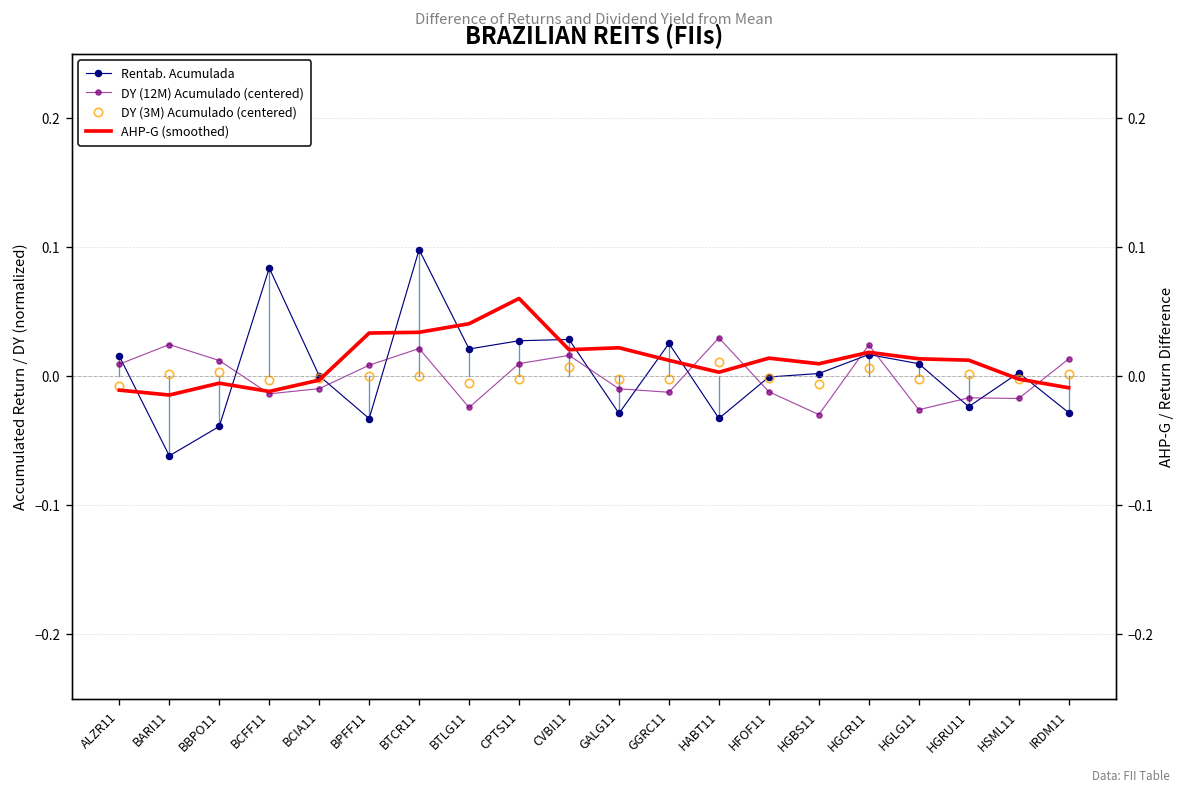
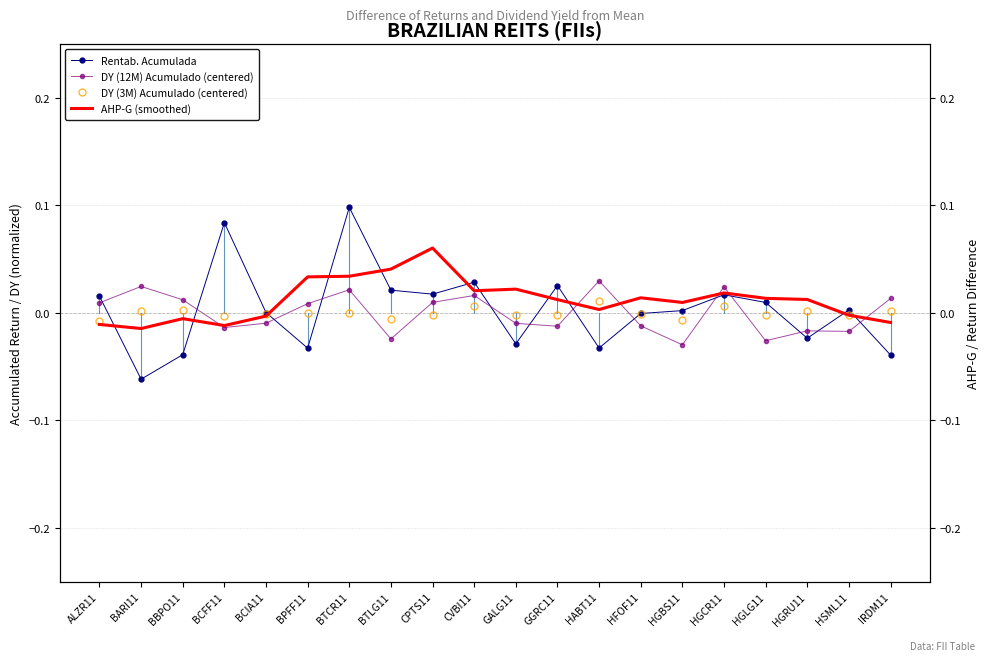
  {
    "Rentab. Acumulada": {
-     "CPTS11": 0.028,
-     "IRDM11": -0.028
+     "CPTS11": 0.018,
+     "IRDM11": -0.039
    },
    "DY (12M) Acumulado (centered)": {
      "ALZR11": 0.009,
      "BARI11": 0.025,
      "BBPO11": 0.012,
      "BCIA11": -0.010,
      "BPFF11": 0.009,
      "BTCR11": 0.022,
      "BTLG11": -0.024,
      "CPTS11": 0.010,
      "CVBI11": 0.016,
      "GALG11": -0.010,
      "GGRC11": -0.012,
      "HABT11": 0.030,
      "HFOF11": -0.012,
      "HGBS11": -0.030,
      "HGCR11": 0.024,
      "HGLG11": -0.026,
      "HGRU11": -0.017,
      "HSML11": -0.017,
      "IRDM11": 0.013
    },
    "DY (3M) Acumulado (centered)": {
      "ALZR11": -0.007,
      "BBPO11": 0.003,
      "BCFF11": -0.003,
      "BTLG11": -0.005,
      "CVBI11": 0.007,
      "HABT11": 0.011,
      "HGBS11": -0.006,
      "HGCR11": 0.006
    },
    "AHP-G (smoothed)": {
      "ALZR11": -0.011,
      "BARI11": -0.014,
      "BBPO11": -0.005,
      "BPFF11": 0.034,
      "BTCR11": 0.034,
      "BTLG11": 0.041,
      "CPTS11": 0.060,
      "CVBI11": 0.021,
      "GALG11": 0.022,
      "GGRC11": 0.012,
      "HABT11": 0.003,
      "HFOF11": 0.014,
      "HGBS11": 0.010,
      "HGLG11": 0.014,
      "HGRU11": 0.013,
      "IRDM11": -0.009
    }
  }
